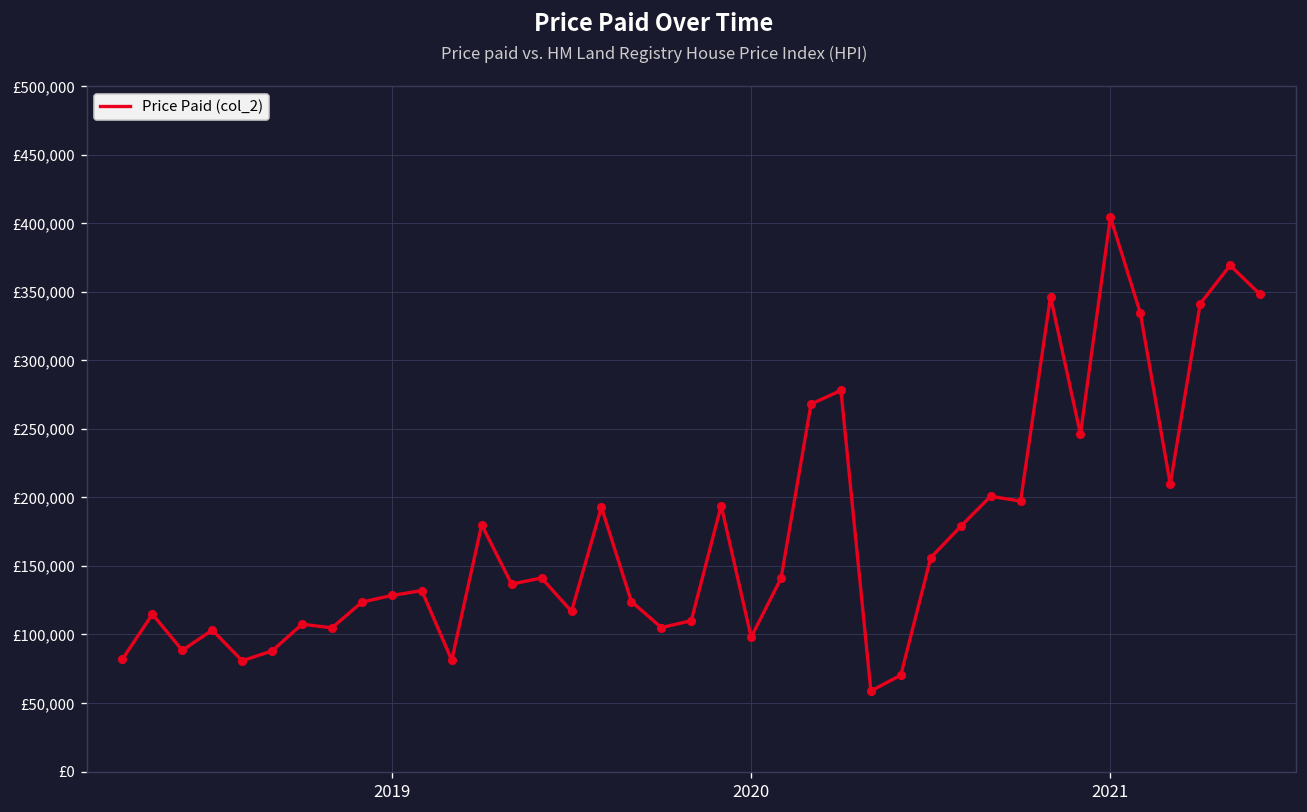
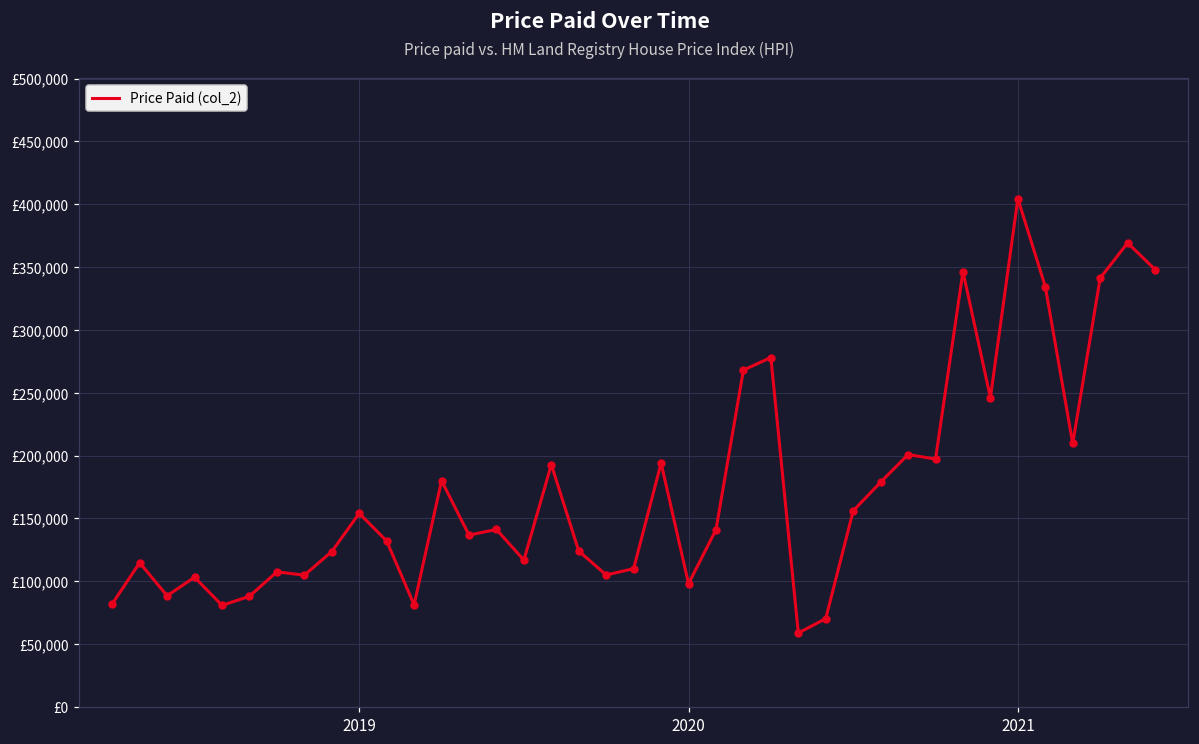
  {
-   "2019": "£128,000",
+   "2019": "£154,000",
    "2020": "£98,000",
    "2021": "£404,000"
  }
